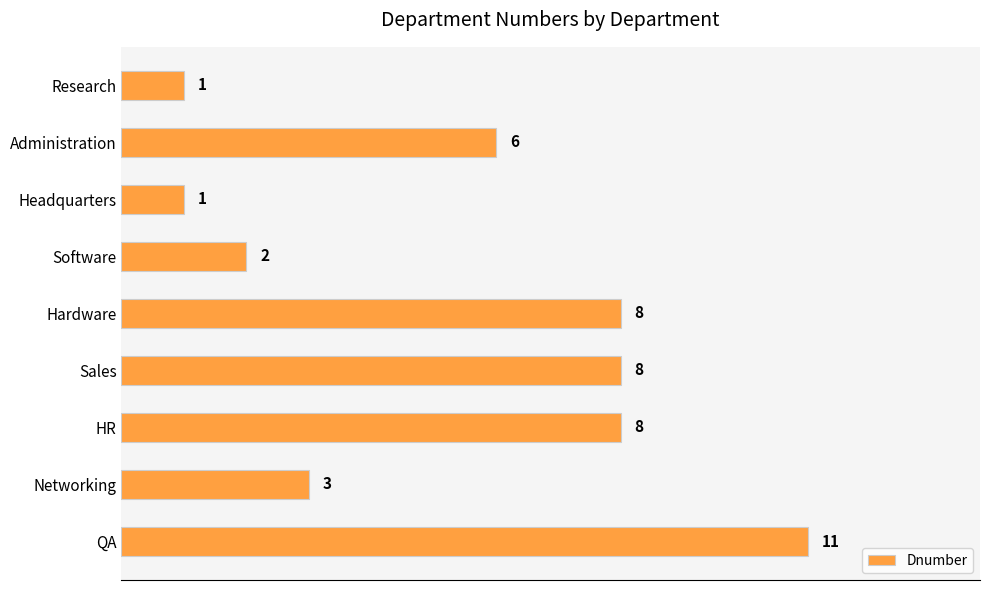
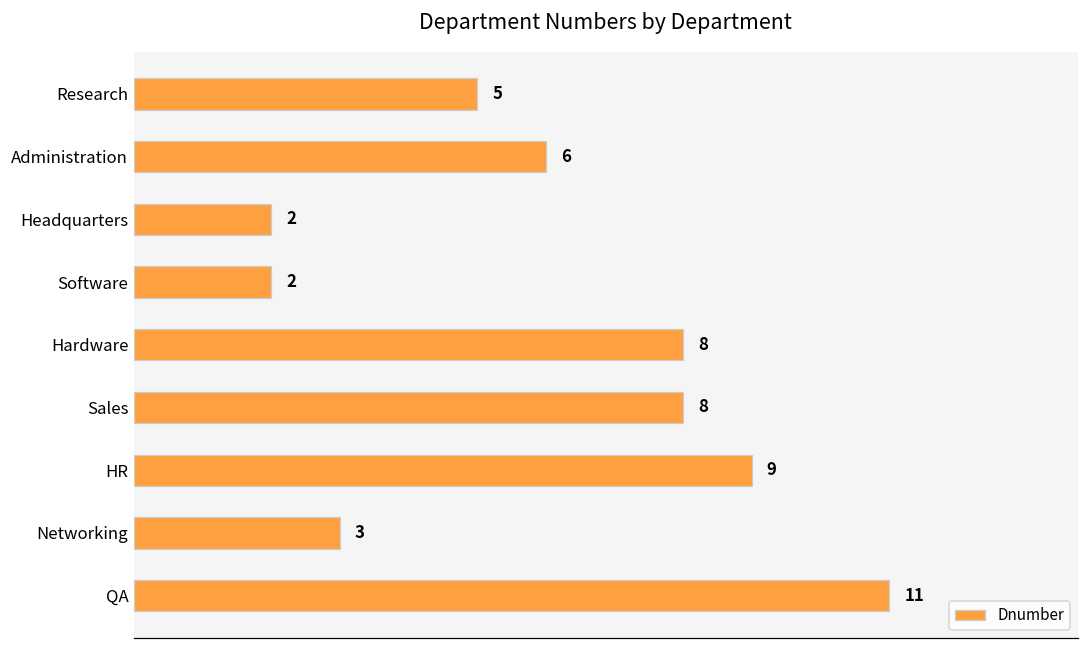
  {
-   "Research": 1,
+   "Research": 5,
    "Administration": 6,
-   "Headquarters": 1,
+   "Headquarters": 2,
    "Software": 2,
    "Hardware": 8,
    "Sales": 8,
-   "HR": 8,
+   "HR": 9,
    "Networking": 3,
    "QA": 11
  }
